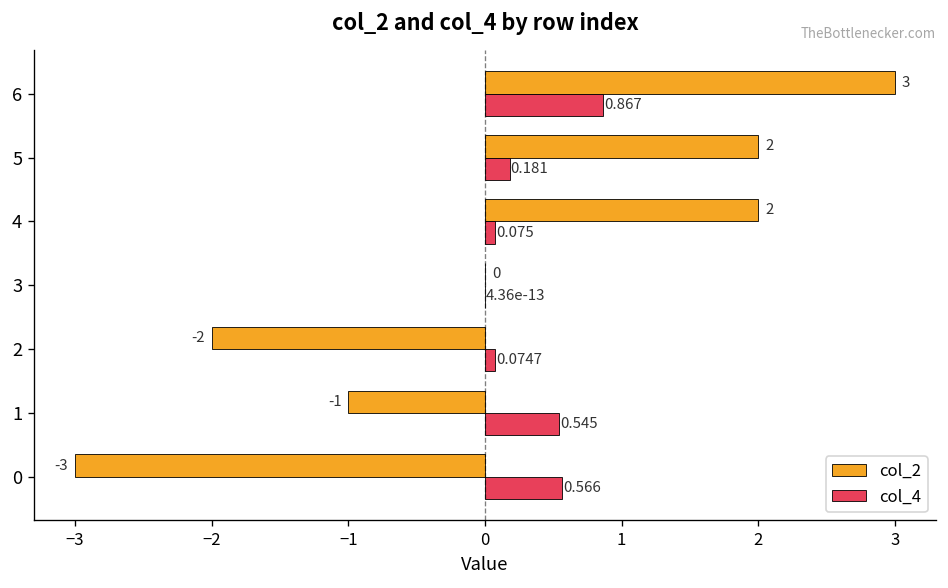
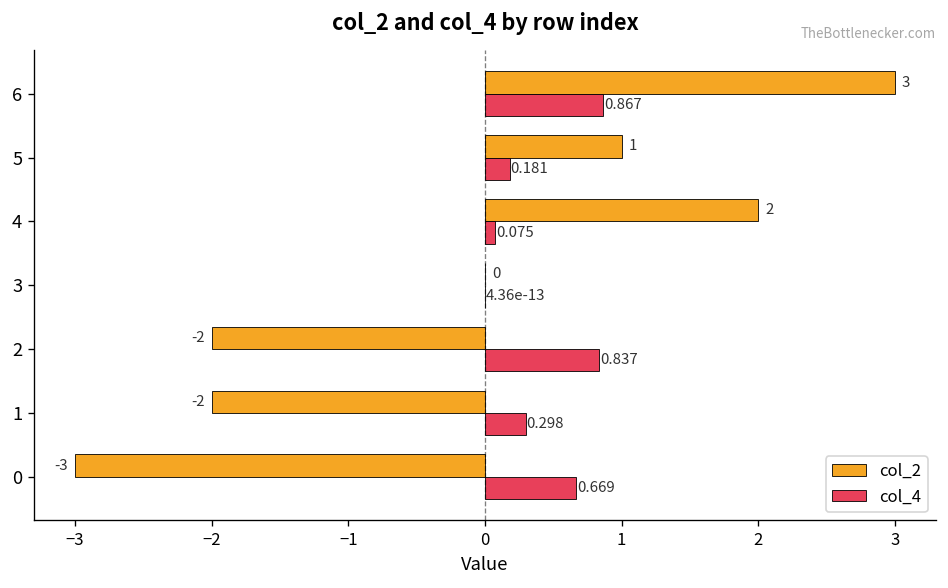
  {
    "col_2": {
      "6": "3",
-     "5": "2",
+     "5": "1",
      "4": "2",
      "3": "0",
      "2": "-2",
-     "1": "-1",
+     "1": "-2",
      "0": "-3"
    },
    "col_4": {
      "6": "0.867",
      "5": "0.181",
      "4": "0.075",
      "3": "4.36e-13",
-     "2": "0.0747",
-     "1": "0.545",
-     "0": "0.566"
+     "2": "0.837",
+     "1": "0.298",
+     "0": "0.669"
    }
  }
